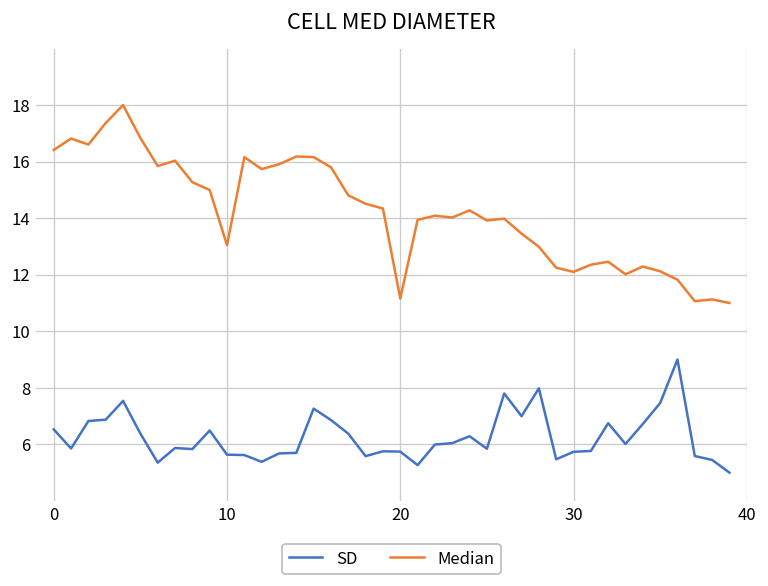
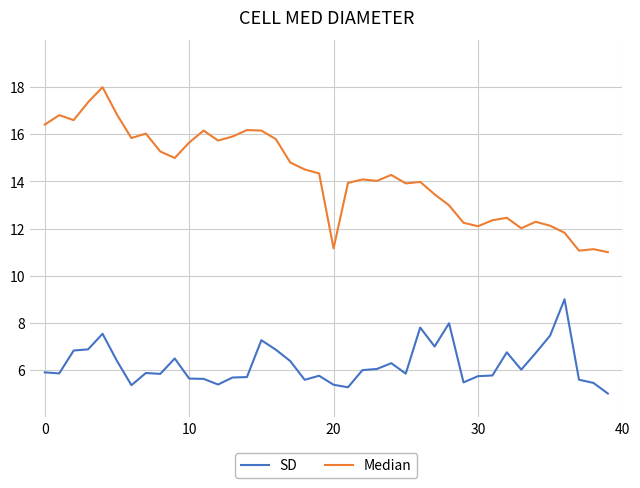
  {
    "SD": {
-     "0": 6.5,
+     "0": 5.9,
      "10": 5.6,
-     "20": 5.7,
+     "20": 5.4,
      "30": 5.7
    },
    "Median": {
      "0": 16.4,
-     "10": 13.0,
+     "10": 15.7,
      "20": 11.2,
      "30": 12.1
    }
  }
